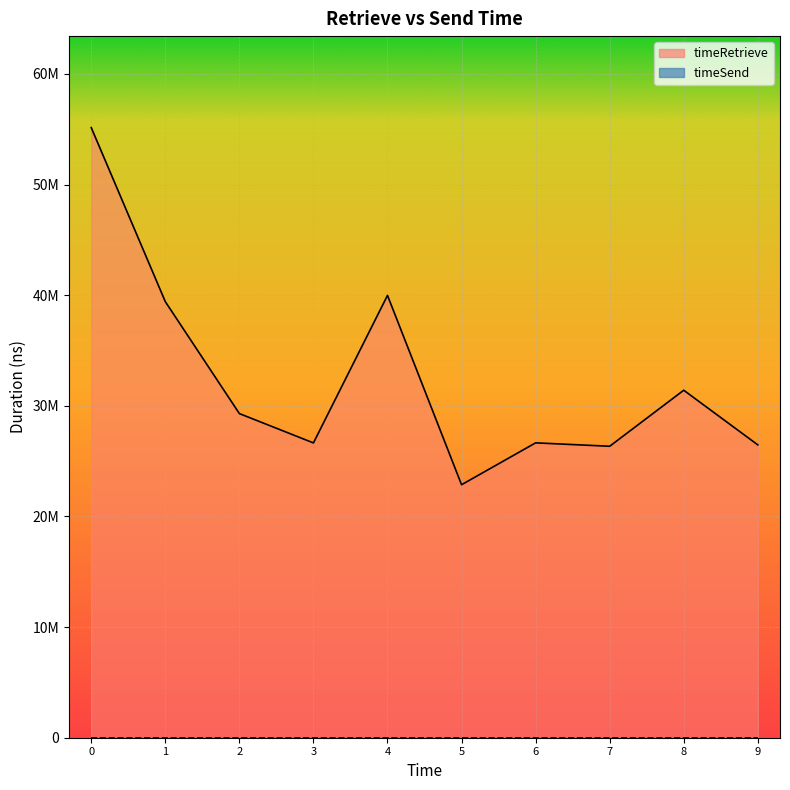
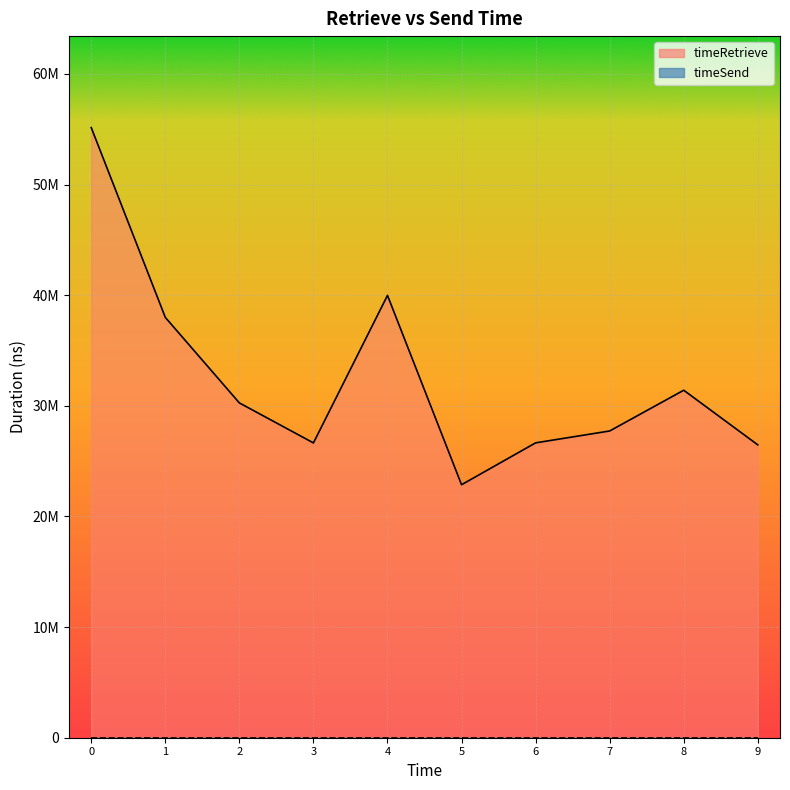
  {
    "timeRetrieve": {
      "0": 55200000,
-     "1": 39400000,
-     "2": 29300000,
+     "1": 38000000,
+     "2": 30300000,
      "3": 26700000,
      "4": 40000000,
      "5": 22900000,
      "6": 26700000,
-     "7": 26300000,
+     "7": 27700000,
      "8": 31400000,
      "9": 26500000
    },
    "timeSend": {
      "0": 0,
      "1": 0,
      "2": 0,
      "3": 0,
      "4": 0,
      "5": 0,
      "6": 0,
      "7": 0,
      "8": 0,
      "9": 0
    }
  }
